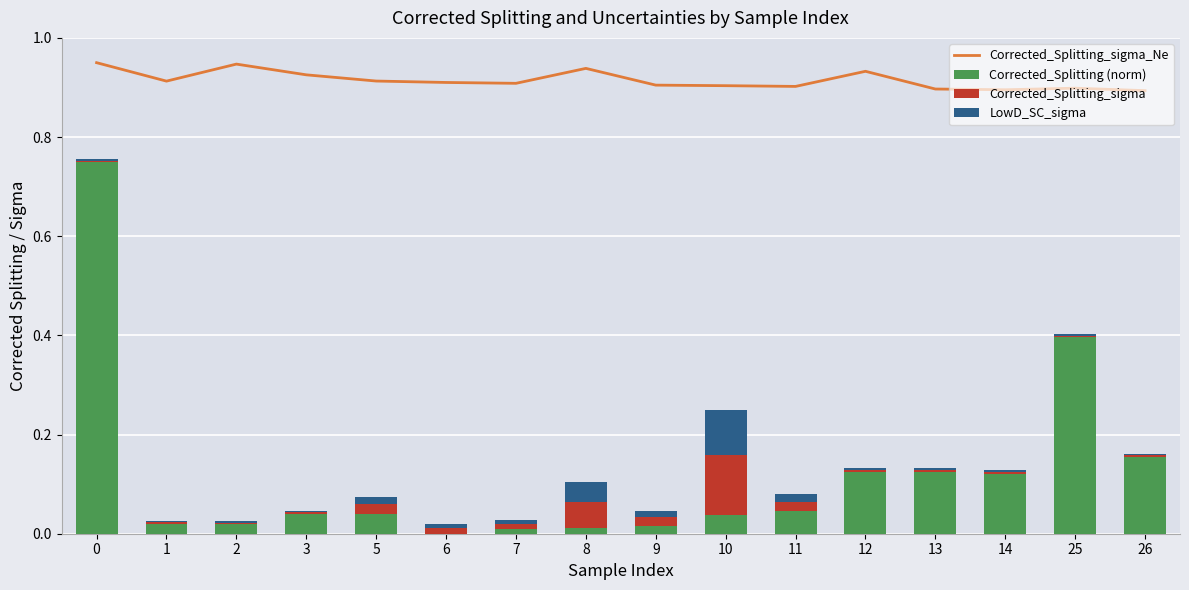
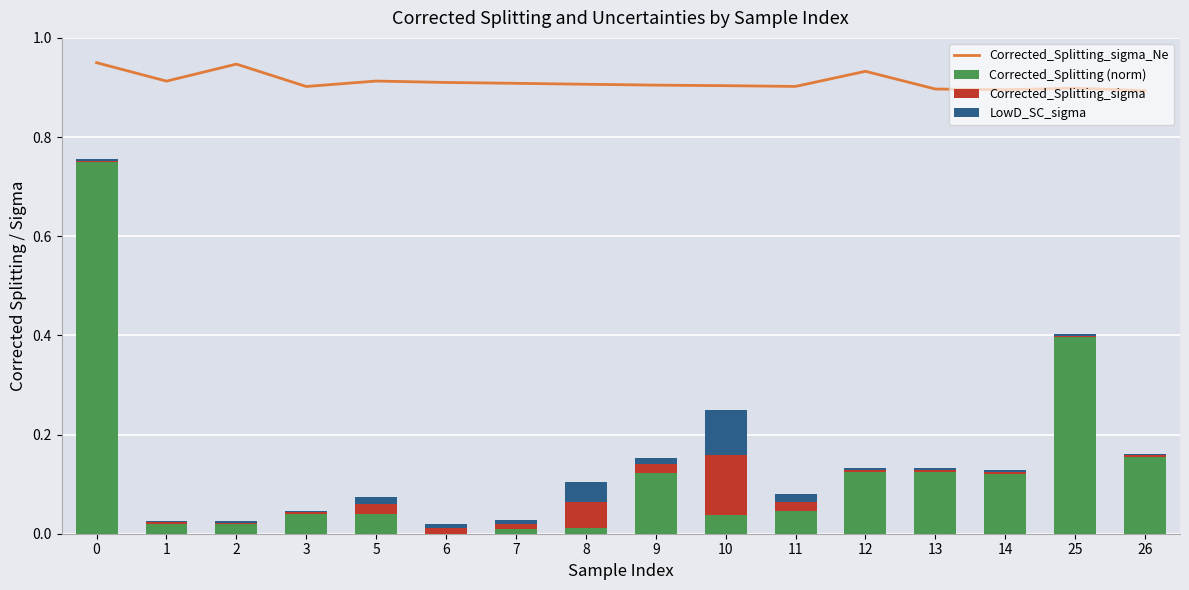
  {
    "Corrected_Splitting_sigma_Ne": {
      "0": 0.95,
      "1": 0.91,
      "2": 0.95,
-     "3": 0.93,
+     "3": 0.90,
      "5": 0.91,
      "6": 0.91,
      "7": 0.91,
-     "8": 0.94,
+     "8": 0.91,
      "9": 0.90,
      "10": 0.90,
      "11": 0.90,
      "12": 0.93,
      "13": 0.90
    },
    "Corrected_Splitting (norm)": {
      "0": 0.75,
      "1": 0.02,
      "2": 0.02,
      "3": 0.04,
      "5": 0.04,
      "6": 0.00,
      "7": 0.01,
      "8": 0.01,
-     "9": 0.02,
+     "9": 0.12,
      "10": 0.04,
      "11": 0.05,
      "12": 0.13,
      "13": 0.13,
      "14": 0.12,
      "25": 0.40,
      "26": 0.16
    },
    "Corrected_Splitting_sigma": {
      "5": 0.02,
      "6": 0.01,
      "7": 0.01,
      "8": 0.05,
      "9": 0.02,
      "10": 0.12,
      "11": 0.02
    },
    "LowD_SC_sigma": {
      "5": 0.01,
      "6": 0.01,
      "7": 0.01,
      "8": 0.04,
      "9": 0.01,
      "10": 0.09,
      "11": 0.01
    }
  }
